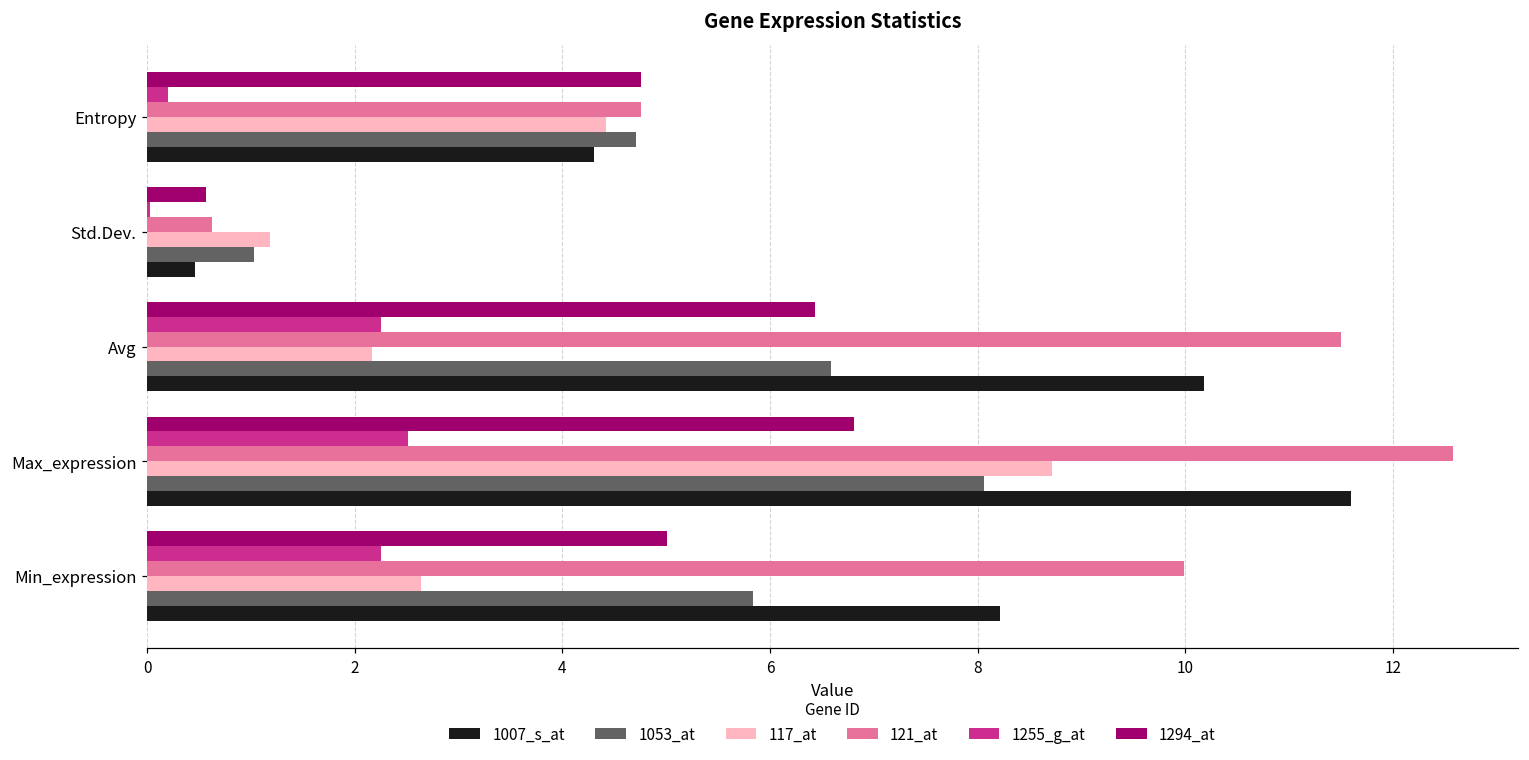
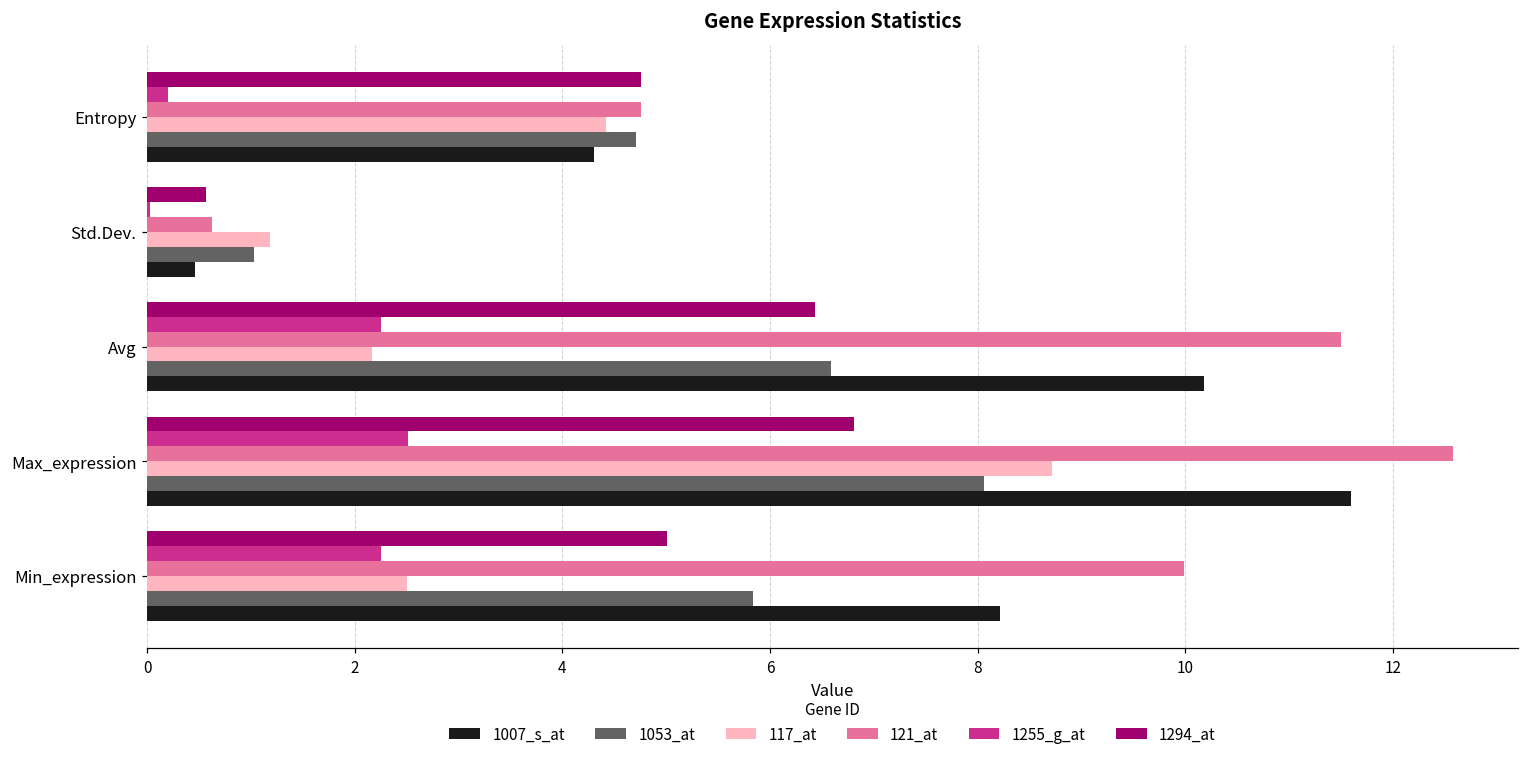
  {
    "1007_s_at": {
      "Entropy": 4.3,
      "Std.Dev.": 0.5,
      "Avg": 10.2,
      "Max_expression": 11.6,
      "Min_expression": 8.2
    },
    "1053_at": {
      "Entropy": 4.7,
      "Std.Dev.": 1.0,
      "Avg": 6.6,
      "Max_expression": 8.1,
      "Min_expression": 5.8
    },
    "117_at": {
      "Entropy": 4.4,
      "Std.Dev.": 1.2,
      "Avg": 2.2,
      "Max_expression": 8.7,
-     "Min_expression": 2.6
+     "Min_expression": 2.5
    },
    "121_at": {
      "Entropy": 4.8,
      "Std.Dev.": 0.6,
      "Avg": 11.5,
      "Max_expression": 12.6,
      "Min_expression": 10.0
    },
    "1255_g_at": {
      "Entropy": 0.2,
      "Std.Dev.": 0.0,
      "Avg": 2.3,
      "Max_expression": 2.5,
      "Min_expression": 2.2
    },
    "1294_at": {
      "Entropy": 4.8,
      "Std.Dev.": 0.6,
      "Avg": 6.4,
      "Max_expression": 6.8,
      "Min_expression": 5.0
    }
  }
